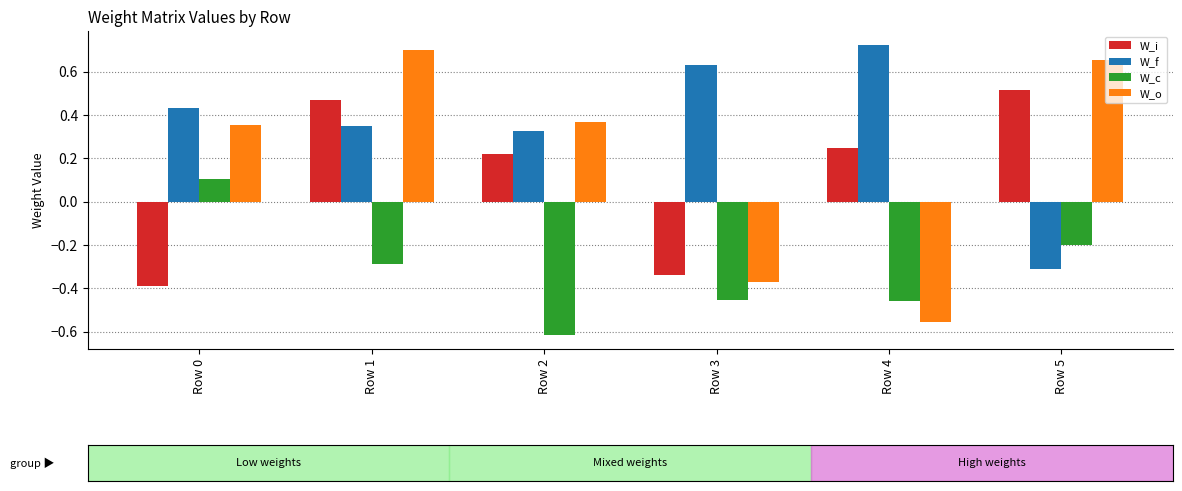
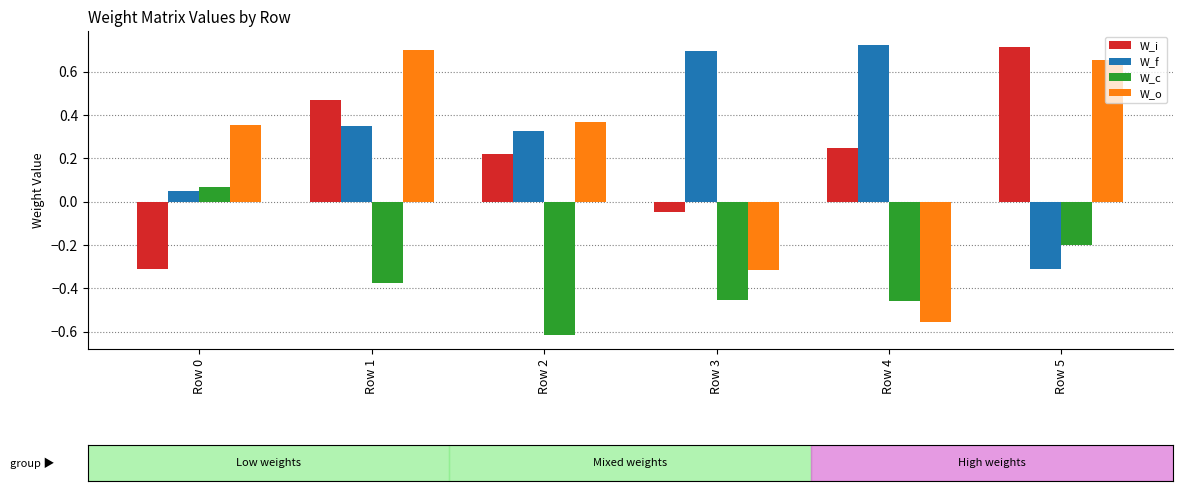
  {
    "W_i": {
-     "Row 0": -0.39,
+     "Row 0": -0.31,
      "Row 1": 0.47,
      "Row 2": 0.22,
-     "Row 3": -0.34,
+     "Row 3": -0.05,
      "Row 4": 0.25,
-     "Row 5": 0.52
+     "Row 5": 0.71
    },
    "W_f": {
-     "Row 0": 0.43,
+     "Row 0": 0.05,
      "Row 1": 0.35,
      "Row 2": 0.33,
-     "Row 3": 0.63,
+     "Row 3": 0.69,
      "Row 4": 0.72,
      "Row 5": -0.31
    },
    "W_c": {
-     "Row 0": 0.10,
-     "Row 1": -0.29,
+     "Row 0": 0.07,
+     "Row 1": -0.37,
      "Row 2": -0.61,
      "Row 3": -0.46,
      "Row 4": -0.46,
      "Row 5": -0.20
    },
    "W_o": {
      "Row 0": 0.35,
      "Row 1": 0.70,
      "Row 2": 0.37,
-     "Row 3": -0.37,
+     "Row 3": -0.32,
      "Row 4": -0.56
    }
  }
